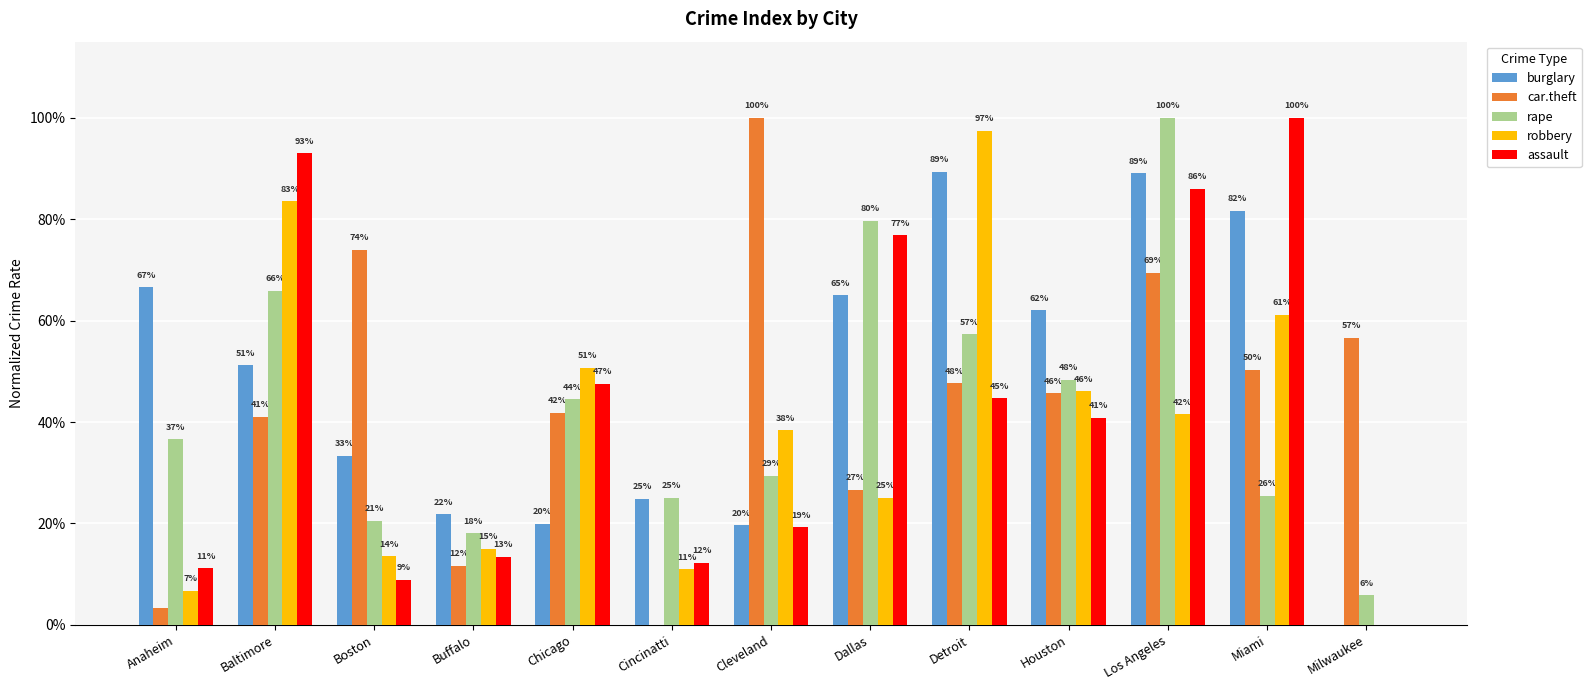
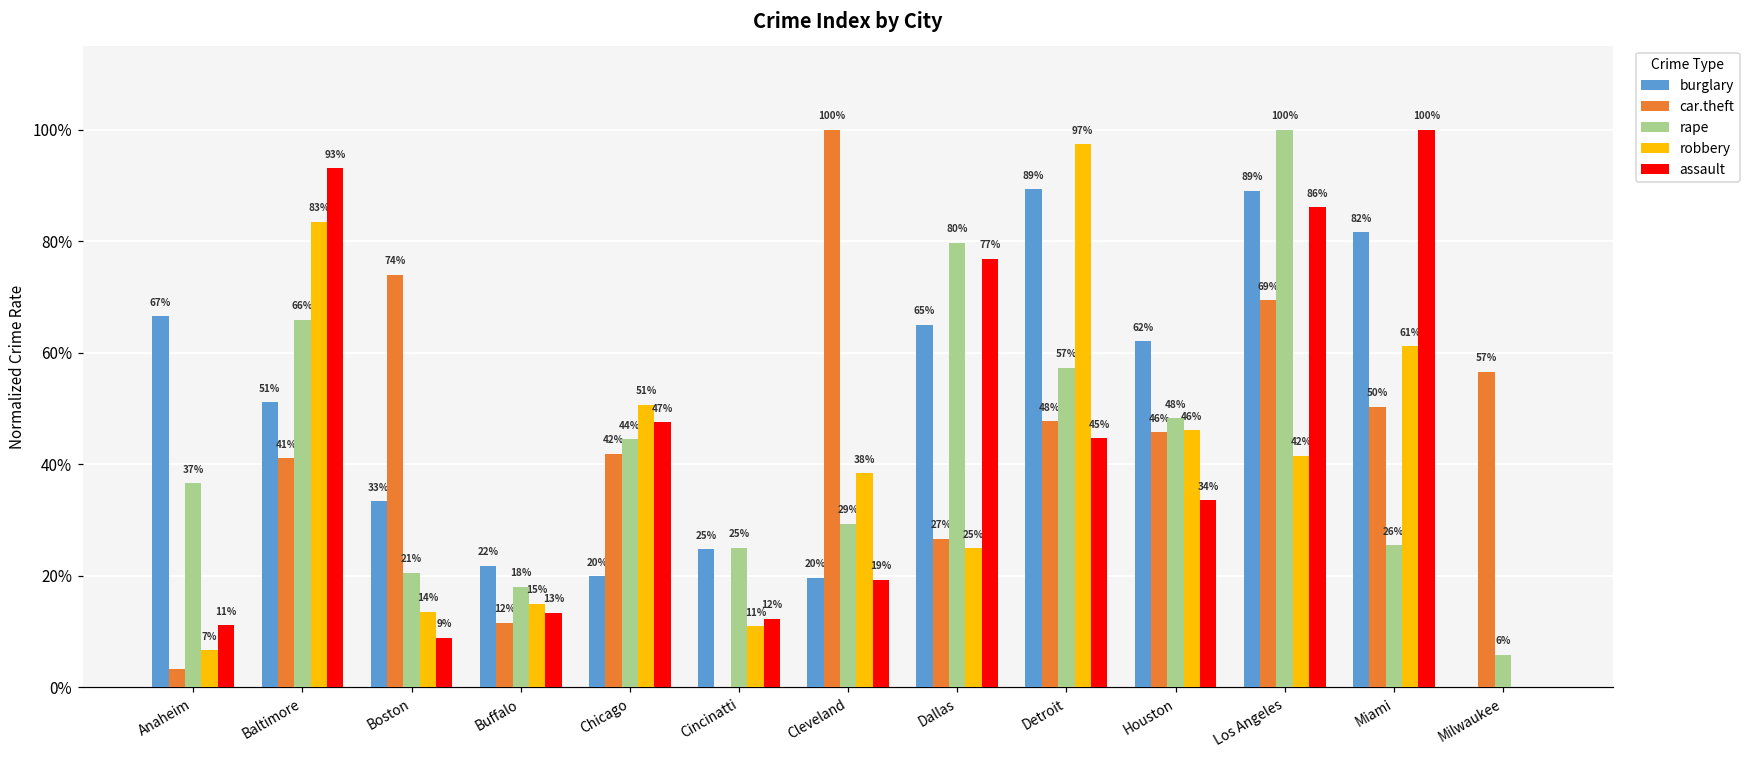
  {
    "burglary": {
      "Anaheim": "67%",
      "Baltimore": "51%",
      "Boston": "33%",
      "Buffalo": "22%",
      "Chicago": "20%",
      "Cincinatti": "25%",
      "Cleveland": "20%",
      "Dallas": "65%",
      "Detroit": "89%",
      "Houston": "62%",
      "Los Angeles": "89%",
      "Miami": "82%"
    },
    "car.theft": {
      "Baltimore": "41%",
      "Boston": "74%",
      "Buffalo": "12%",
      "Chicago": "42%",
      "Cleveland": "100%",
      "Dallas": "27%",
      "Detroit": "48%",
      "Houston": "46%",
      "Los Angeles": "69%",
      "Miami": "50%",
      "Milwaukee": "57%"
    },
    "rape": {
      "Anaheim": "37%",
      "Baltimore": "66%",
      "Boston": "21%",
      "Buffalo": "18%",
      "Chicago": "44%",
      "Cincinatti": "25%",
      "Cleveland": "29%",
      "Dallas": "80%",
      "Detroit": "57%",
      "Houston": "48%",
      "Los Angeles": "100%",
      "Miami": "26%",
      "Milwaukee": "6%"
    },
    "robbery": {
      "Anaheim": "7%",
      "Baltimore": "83%",
      "Boston": "14%",
      "Buffalo": "15%",
      "Chicago": "51%",
      "Cincinatti": "11%",
      "Cleveland": "38%",
      "Dallas": "25%",
      "Detroit": "97%",
      "Houston": "46%",
      "Los Angeles": "42%",
      "Miami": "61%"
    },
    "assault": {
      "Anaheim": "11%",
      "Baltimore": "93%",
      "Boston": "9%",
      "Buffalo": "13%",
      "Chicago": "47%",
      "Cincinatti": "12%",
      "Cleveland": "19%",
      "Dallas": "77%",
      "Detroit": "45%",
-     "Houston": "41%",
+     "Houston": "34%",
      "Los Angeles": "86%",
      "Miami": "100%"
    }
  }
